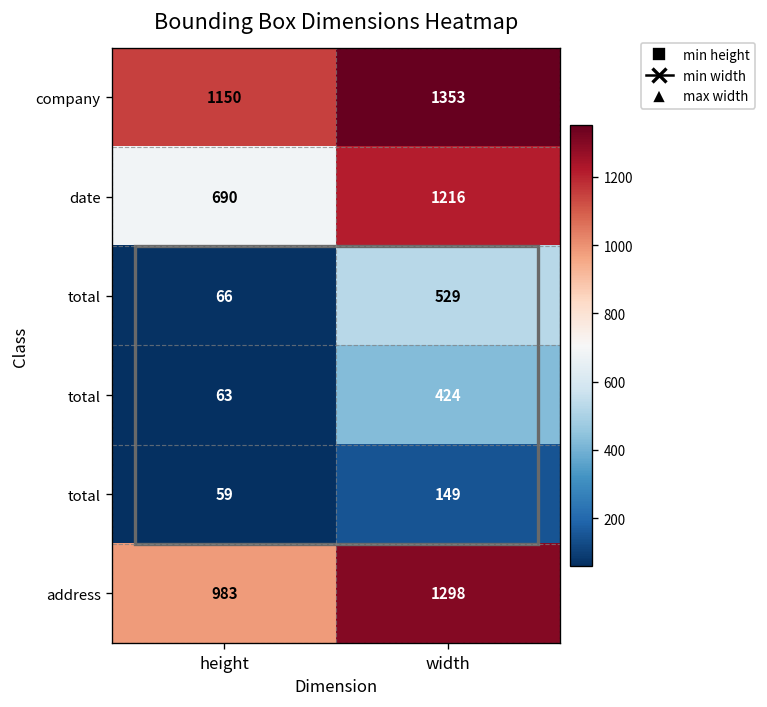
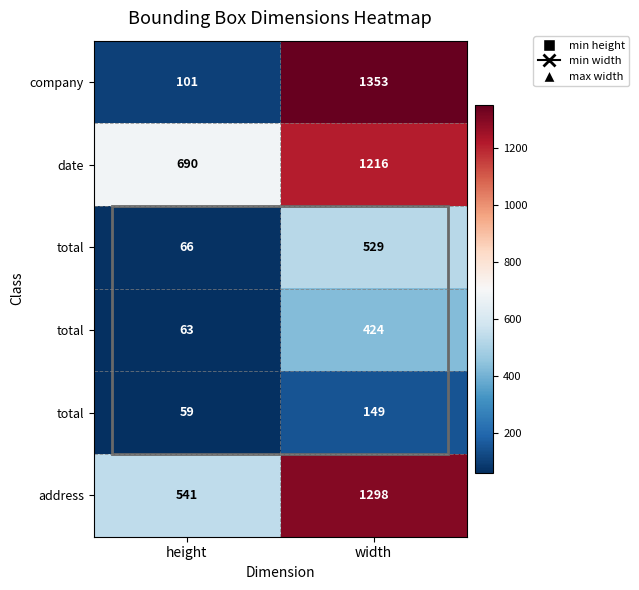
  {
    "company": {
-     "height": 1150,
+     "height": 101,
      "width": 1353
    },
    "date": {
      "height": 690,
      "width": 1216
    },
    "address": {
-     "height": 983,
+     "height": 541,
      "width": 1298
    }
  }
